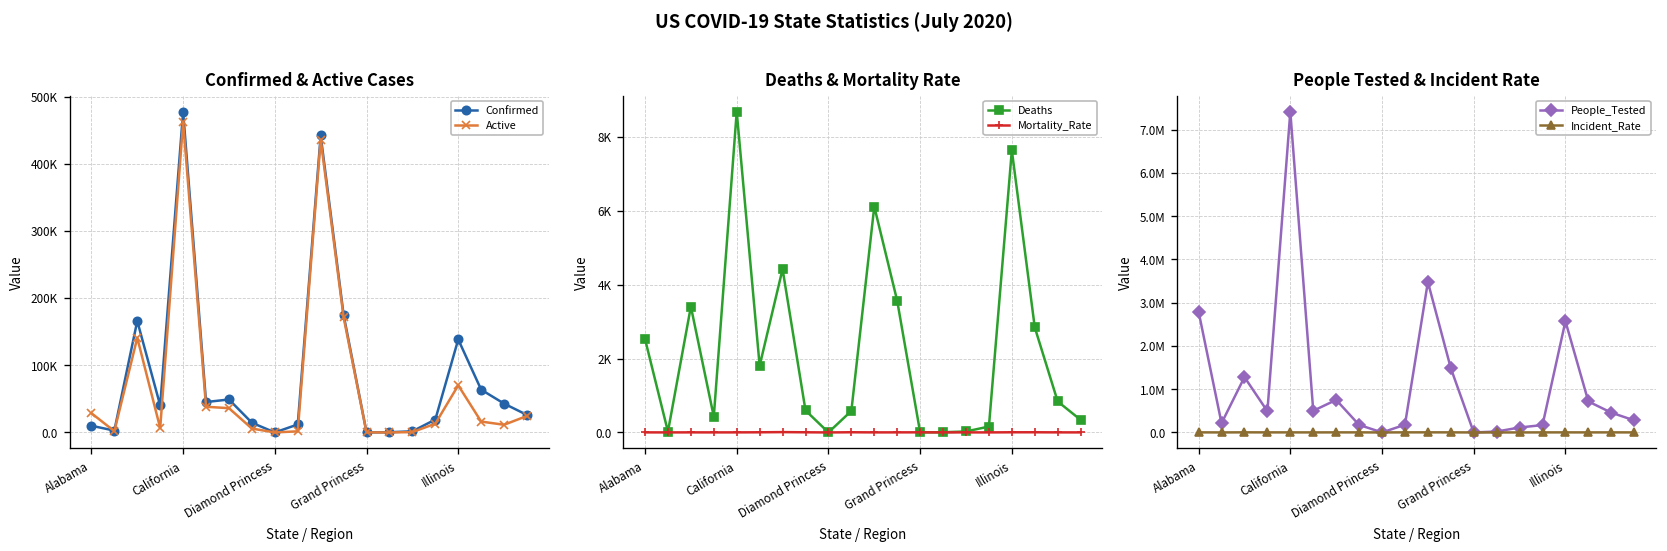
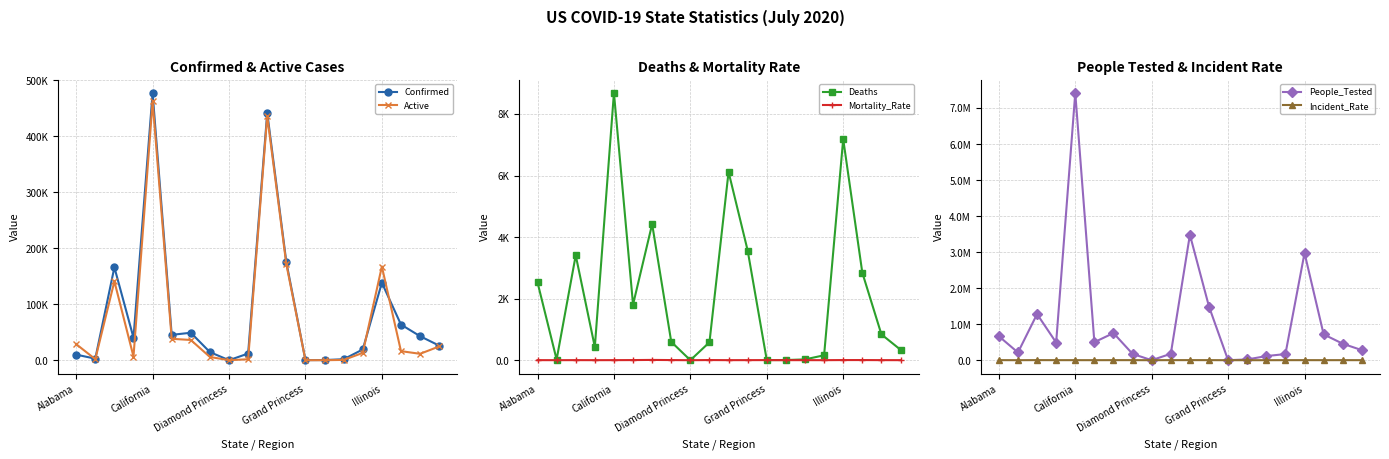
  {
    "Confirmed & Active Cases": {
      "Confirmed": {
        "Alabama": 10000,
        "California": 480000,
        "Illinois": 140000
      },
      "Active": {
        "Alabama": 30000,
        "California": 460000,
-       "Illinois": 70000
+       "Illinois": 170000
      }
    },
    "Deaths & Mortality Rate": {
      "Deaths": {
        "Alabama": 2500,
        "California": 8700,
-       "Illinois": 7600
+       "Illinois": 7200
      },
      "Mortality_Rate": {
        "Alabama": 0,
        "California": 0,
        "Illinois": 0
      }
    },
    "People Tested & Incident Rate": {
      "People_Tested": {
-       "Alabama": 2800000,
+       "Alabama": 700000,
        "California": 7400000,
-       "Illinois": 2600000
+       "Illinois": 3000000
      },
      "Incident_Rate": {
        "Alabama": 0,
        "California": 0,
        "Illinois": 0
      }
    }
  }
